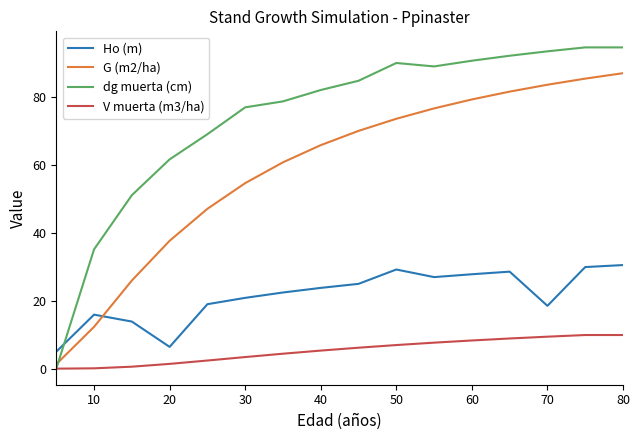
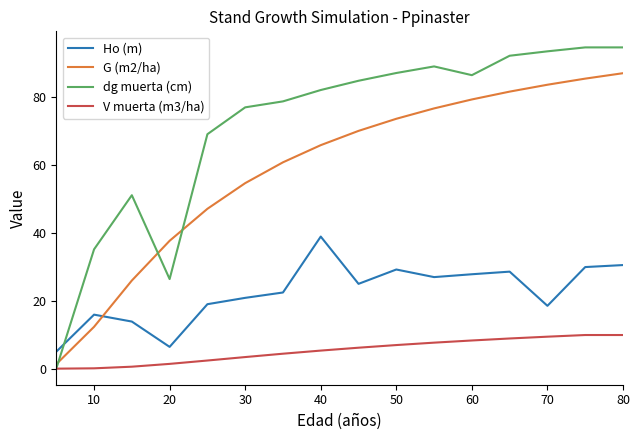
  {
    "Ho (m)": {
      "10": 16,
      "20": 6,
      "30": 21,
-     "40": 24,
+     "40": 39,
      "50": 29,
      "60": 28,
      "70": 19,
      "80": 31
    },
    "dg muerta (cm)": {
      "10": 35,
-     "20": 62,
+     "20": 26,
      "30": 77,
      "40": 82,
-     "50": 90,
-     "60": 91,
+     "50": 87,
+     "60": 87,
      "70": 94,
      "80": 95
    }
  }
